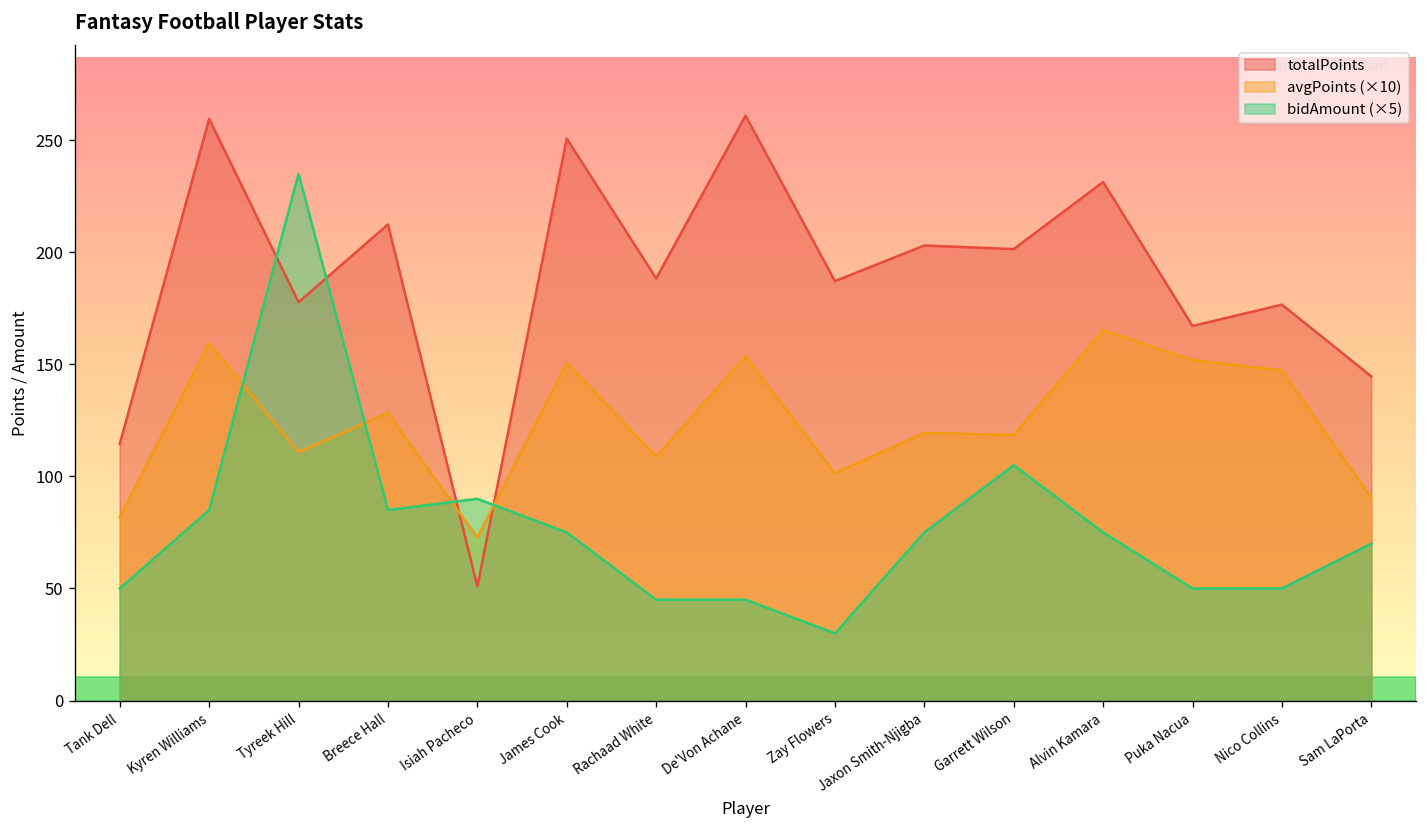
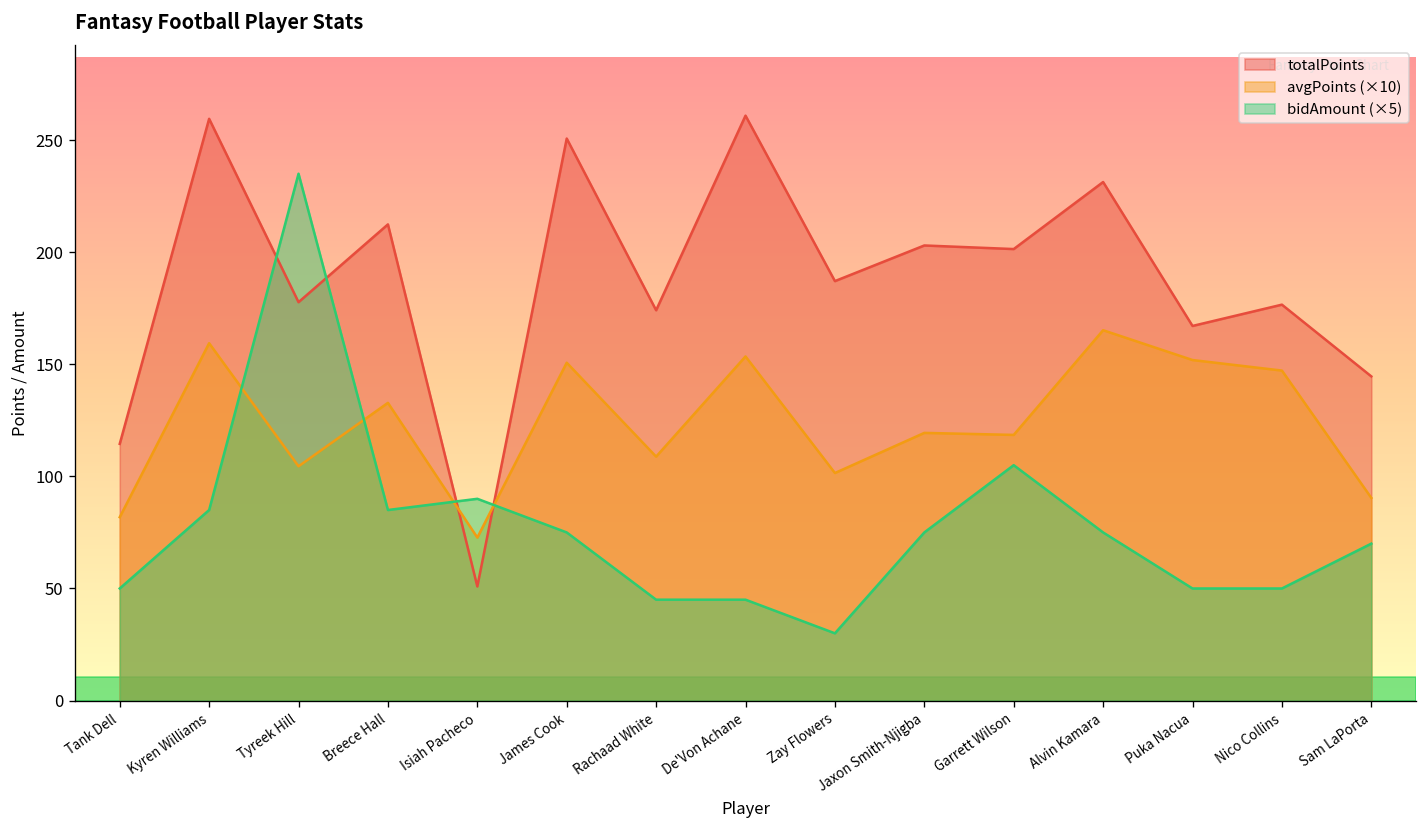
  {
    "totalPoints": {
      "Tank Dell": 115,
      "Kyren Williams": 260,
      "Tyreek Hill": 178,
      "Breece Hall": 212,
      "Isiah Pacheco": 51,
      "James Cook": 251,
-     "Rachaad White": 188,
+     "Rachaad White": 174,
      "De'Von Achane": 261,
      "Zay Flowers": 187,
      "Jaxon Smith-Njigba": 203,
      "Garrett Wilson": 201,
      "Alvin Kamara": 231,
      "Puka Nacua": 167,
      "Nico Collins": 177,
      "Sam LaPorta": 145
    },
    "avgPoints (×10)": {
      "Tank Dell": 82,
      "Kyren Williams": 159,
-     "Tyreek Hill": 111,
-     "Breece Hall": 128,
+     "Tyreek Hill": 105,
+     "Breece Hall": 133,
      "Isiah Pacheco": 73,
      "James Cook": 151,
      "Rachaad White": 109,
      "De'Von Achane": 154,
      "Zay Flowers": 102,
      "Jaxon Smith-Njigba": 119,
      "Garrett Wilson": 119,
      "Alvin Kamara": 165,
      "Puka Nacua": 152,
      "Nico Collins": 147,
      "Sam LaPorta": 90
    },
    "bidAmount (×5)": {
      "Tank Dell": 50,
      "Kyren Williams": 85,
      "Tyreek Hill": 235,
      "Breece Hall": 85,
      "Isiah Pacheco": 90,
      "James Cook": 75,
      "Rachaad White": 45,
      "De'Von Achane": 45,
      "Zay Flowers": 30,
      "Jaxon Smith-Njigba": 75,
      "Garrett Wilson": 105,
      "Alvin Kamara": 75,
      "Puka Nacua": 50,
      "Nico Collins": 50,
      "Sam LaPorta": 70
    }
  }
